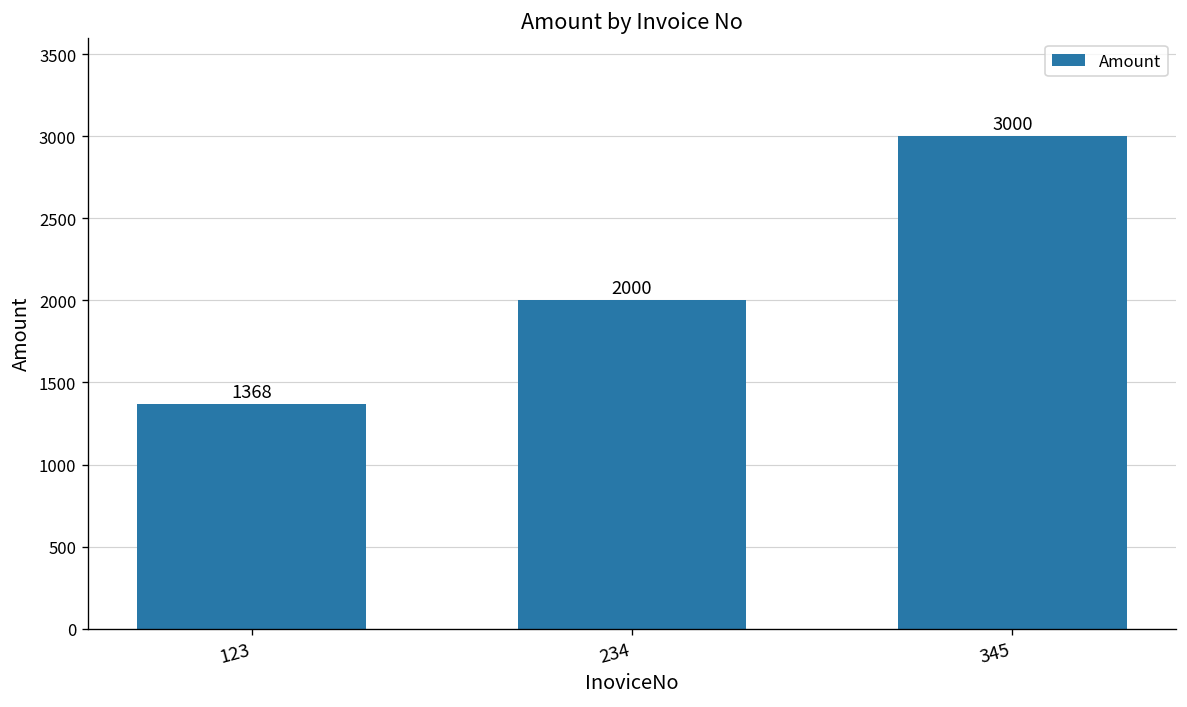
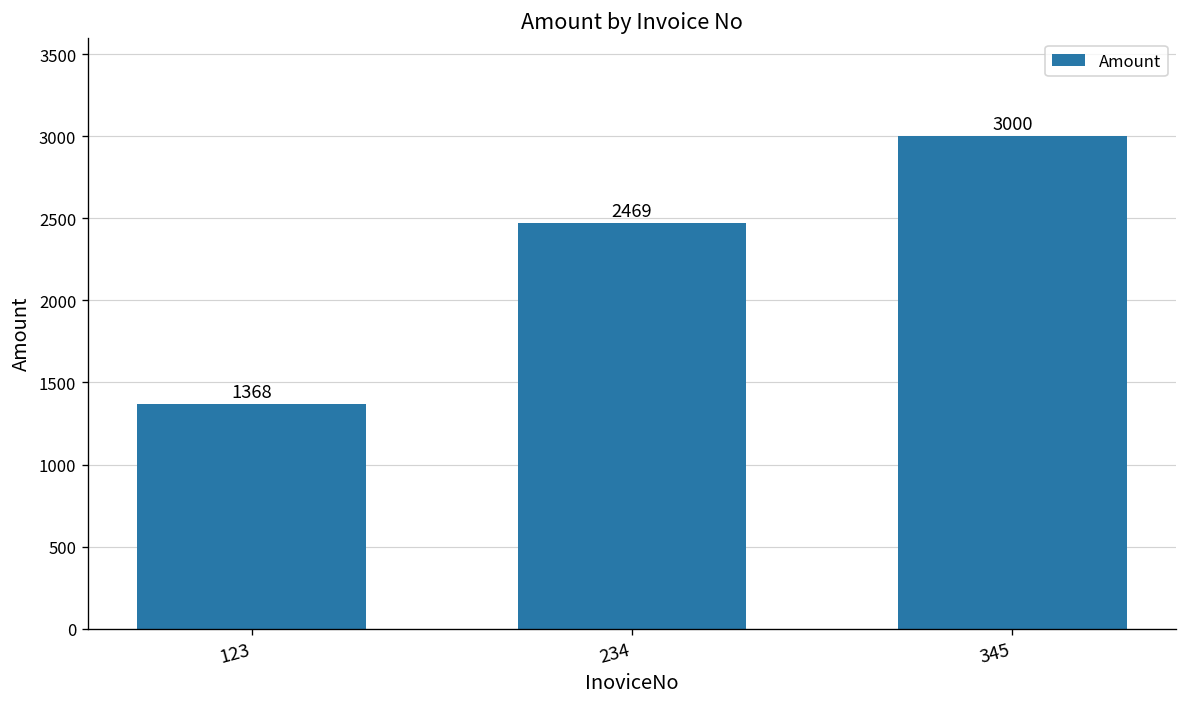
  {
    "123": 1368,
-   "234": 2000,
+   "234": 2469,
    "345": 3000
  }
